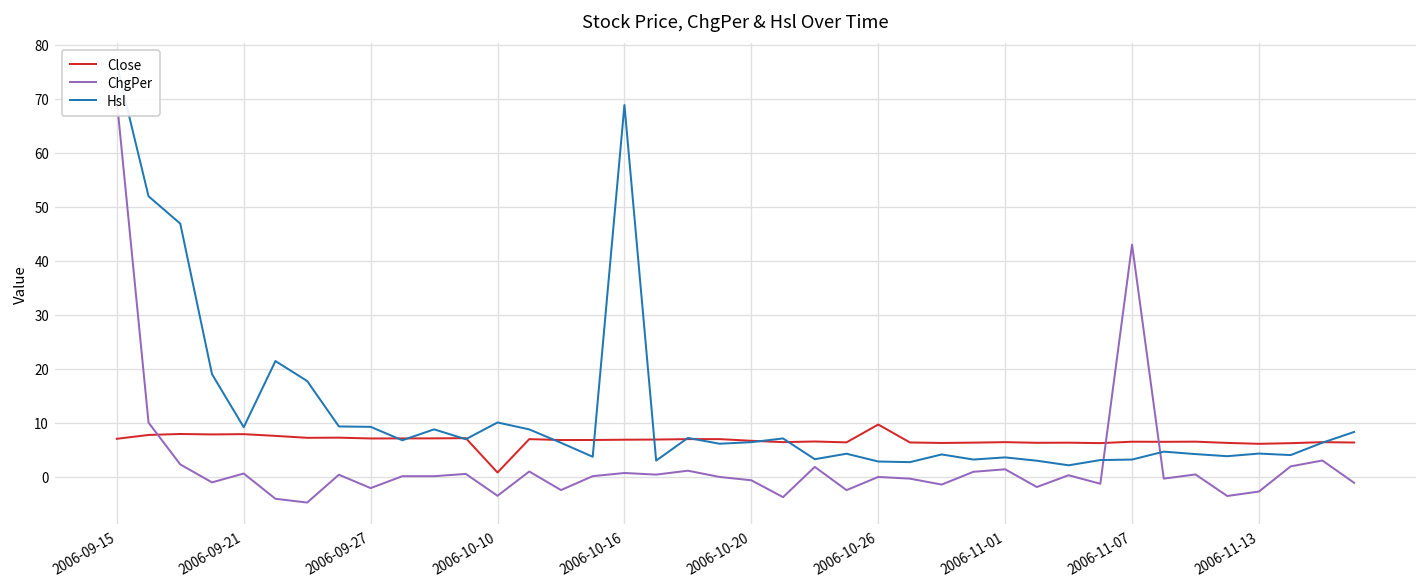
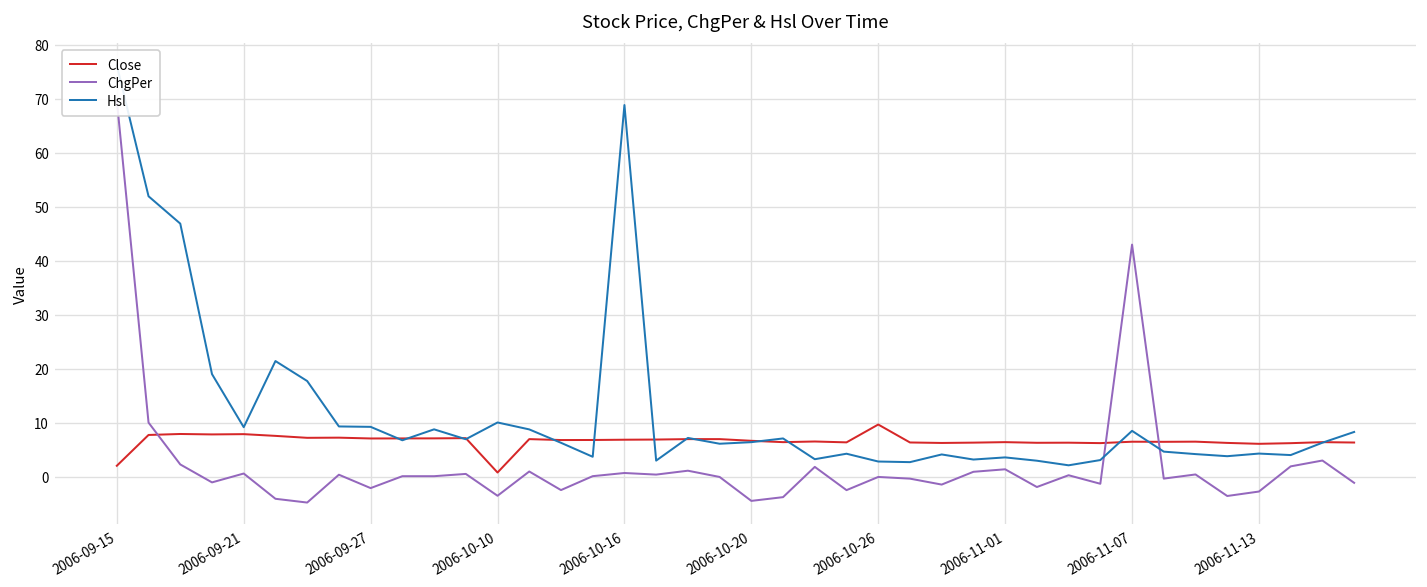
  {
    "Close": {
-     "2006-09-15": 7,
+     "2006-09-15": 2,
      "2006-09-21": 8,
      "2006-09-27": 7,
      "2006-10-10": 1,
      "2006-10-16": 7,
      "2006-10-26": 10,
      "2006-11-01": 6,
      "2006-11-07": 7,
      "2006-11-13": 6
    },
    "ChgPer": {
      "2006-09-21": 1,
      "2006-09-27": -2,
      "2006-10-10": -3,
      "2006-10-16": 1,
-     "2006-10-20": -1,
+     "2006-10-20": -4,
      "2006-10-26": 0,
      "2006-11-01": 1,
      "2006-11-07": 43,
      "2006-11-13": -3
    },
    "Hsl": {
      "2006-09-21": 9,
      "2006-09-27": 9,
      "2006-10-10": 10,
      "2006-10-16": 69,
      "2006-10-26": 3,
      "2006-11-01": 4,
-     "2006-11-07": 3,
+     "2006-11-07": 9,
      "2006-11-13": 4
    }
  }
